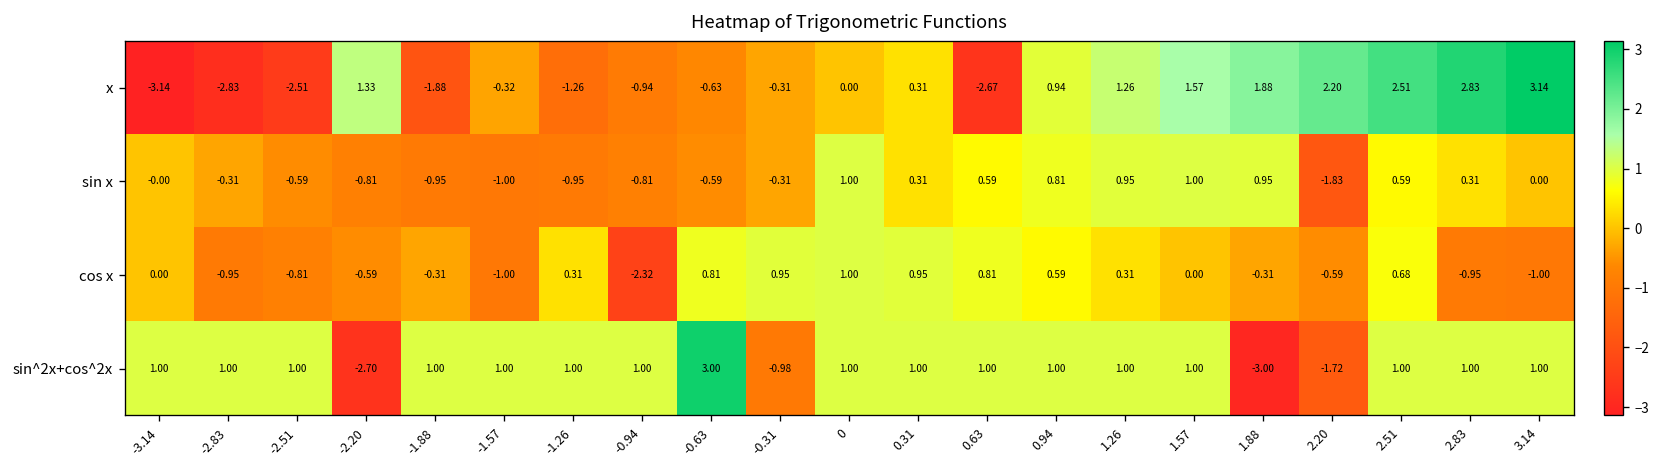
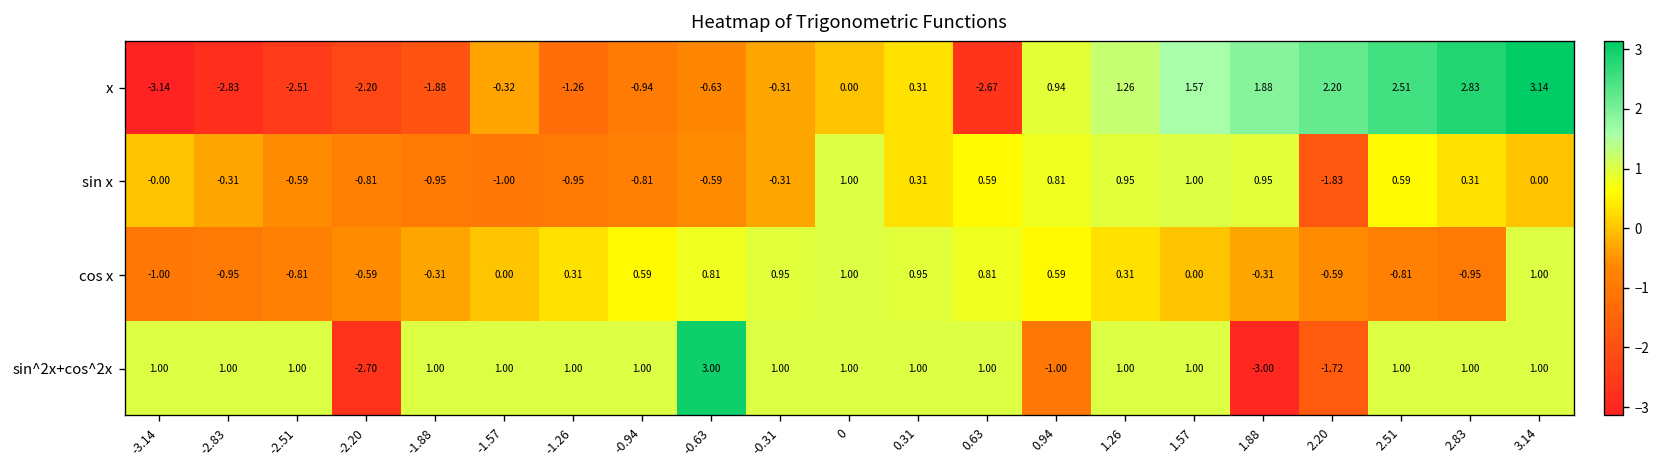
  {
    "x": {
      "-3.14": -3.14,
      "-2.83": -2.83,
      "-2.51": -2.51,
-     "-2.20": 1.33,
+     "-2.20": -2.20,
      "-1.88": -1.88,
      "-1.57": -0.32,
      "-1.26": -1.26,
      "-0.94": -0.94,
      "-0.63": -0.63,
      "-0.31": -0.31,
      "0": 0.00,
      "0.31": 0.31,
      "0.63": -2.67,
      "0.94": 0.94,
      "1.26": 1.26,
      "1.57": 1.57,
      "1.88": 1.88,
      "2.20": 2.20,
      "2.51": 2.51,
      "2.83": 2.83,
      "3.14": 3.14
    },
    "sin x": {
      "-3.14": -0.00,
      "-2.83": -0.31,
      "-2.51": -0.59,
      "-2.20": -0.81,
      "-1.88": -0.95,
      "-1.57": -1.00,
      "-1.26": -0.95,
      "-0.94": -0.81,
      "-0.63": -0.59,
      "-0.31": -0.31,
      "0": 1.00,
      "0.31": 0.31,
      "0.63": 0.59,
      "0.94": 0.81,
      "1.26": 0.95,
      "1.57": 1.00,
      "1.88": 0.95,
      "2.20": -1.83,
      "2.51": 0.59,
      "2.83": 0.31,
      "3.14": 0.00
    },
    "cos x": {
-     "-3.14": 0.00,
+     "-3.14": -1.00,
      "-2.83": -0.95,
      "-2.51": -0.81,
      "-2.20": -0.59,
      "-1.88": -0.31,
-     "-1.57": -1.00,
+     "-1.57": 0.00,
      "-1.26": 0.31,
-     "-0.94": -2.32,
+     "-0.94": 0.59,
      "-0.63": 0.81,
      "-0.31": 0.95,
      "0": 1.00,
      "0.31": 0.95,
      "0.63": 0.81,
      "0.94": 0.59,
      "1.26": 0.31,
      "1.57": 0.00,
      "1.88": -0.31,
      "2.20": -0.59,
-     "2.51": 0.68,
+     "2.51": -0.81,
      "2.83": -0.95,
-     "3.14": -1.00
+     "3.14": 1.00
    },
    "sin^2x+cos^2x": {
      "-3.14": 1.00,
      "-2.83": 1.00,
      "-2.51": 1.00,
      "-2.20": -2.70,
      "-1.88": 1.00,
      "-1.57": 1.00,
      "-1.26": 1.00,
      "-0.94": 1.00,
      "-0.63": 3.00,
-     "-0.31": -0.98,
+     "-0.31": 1.00,
      "0": 1.00,
      "0.31": 1.00,
      "0.63": 1.00,
-     "0.94": 1.00,
+     "0.94": -1.00,
      "1.26": 1.00,
      "1.57": 1.00,
      "1.88": -3.00,
      "2.20": -1.72,
      "2.51": 1.00,
      "2.83": 1.00,
      "3.14": 1.00
    }
  }
